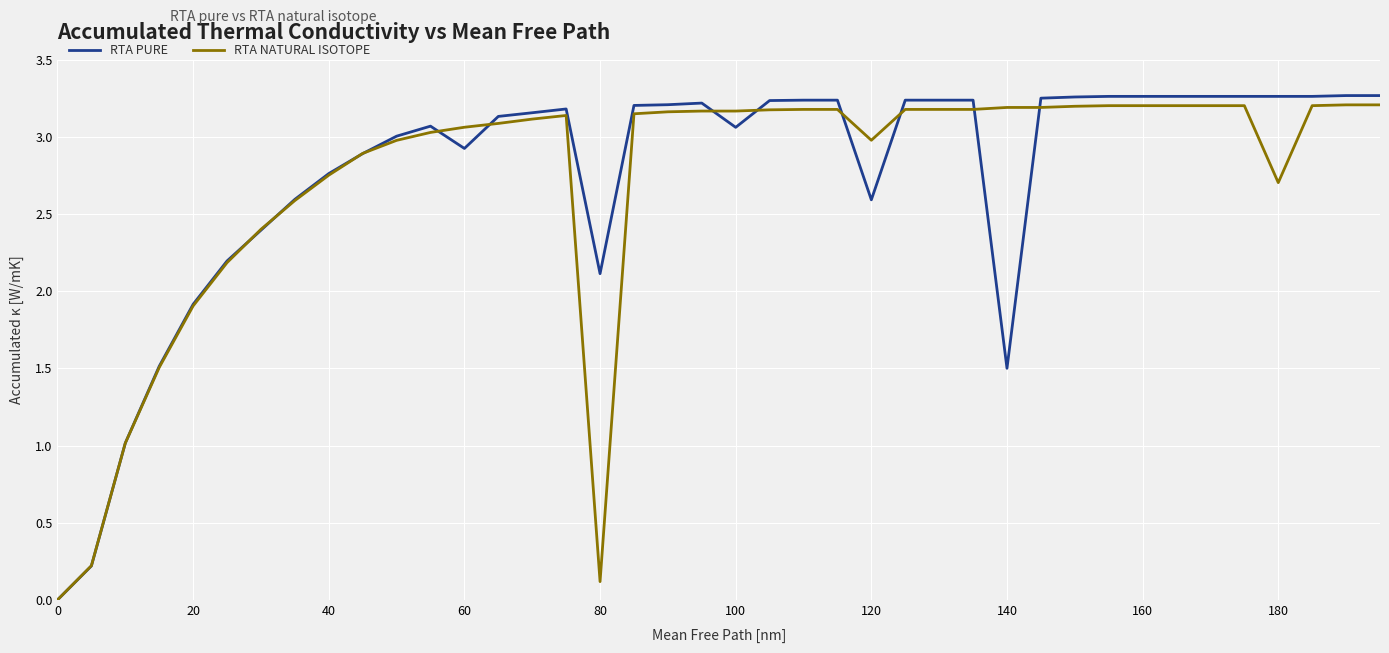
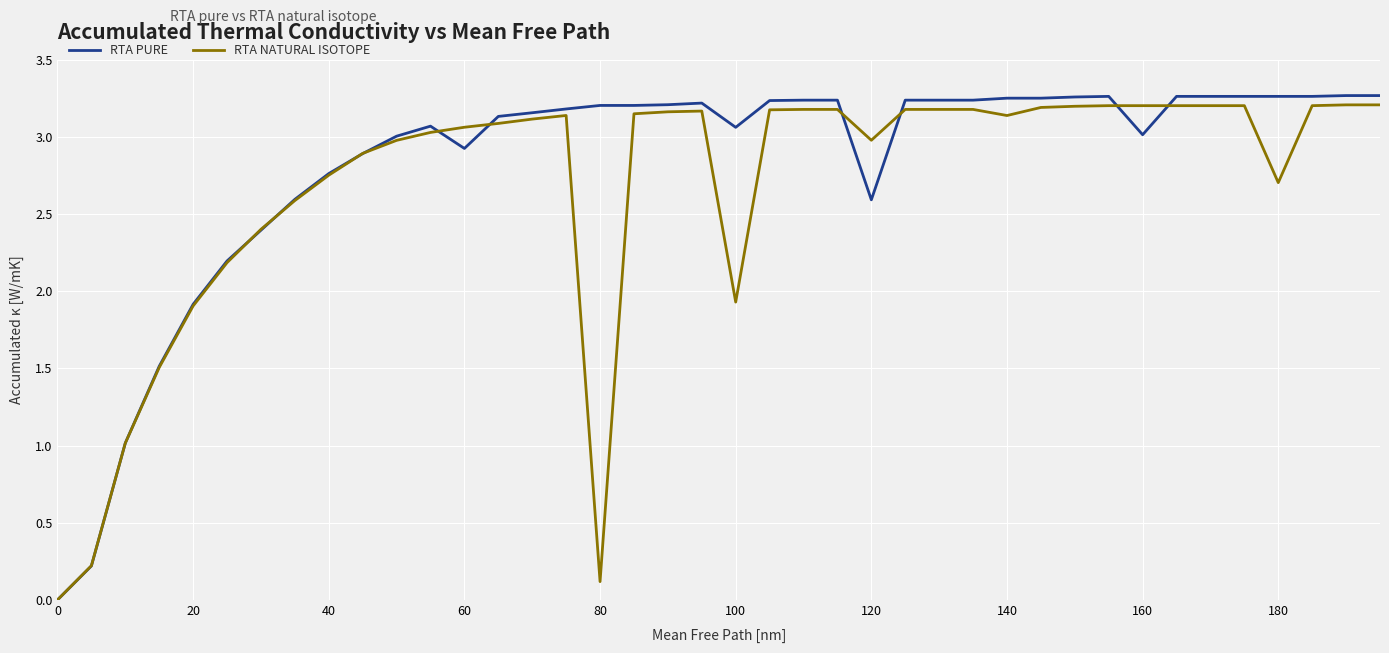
  {
    "RTA PURE": {
      "60": 2.93,
-     "80": 2.11,
+     "80": 3.20,
      "100": 3.06,
      "120": 2.59,
-     "140": 1.50,
-     "160": 3.26,
+     "140": 3.25,
+     "160": 3.01,
      "180": 3.26
    },
    "RTA NATURAL ISOTOPE": {
      "60": 3.06,
      "80": 0.12,
-     "100": 3.17,
+     "100": 1.93,
      "120": 2.98,
-     "140": 3.19,
+     "140": 3.14,
      "160": 3.20,
      "180": 2.70
    }
  }
